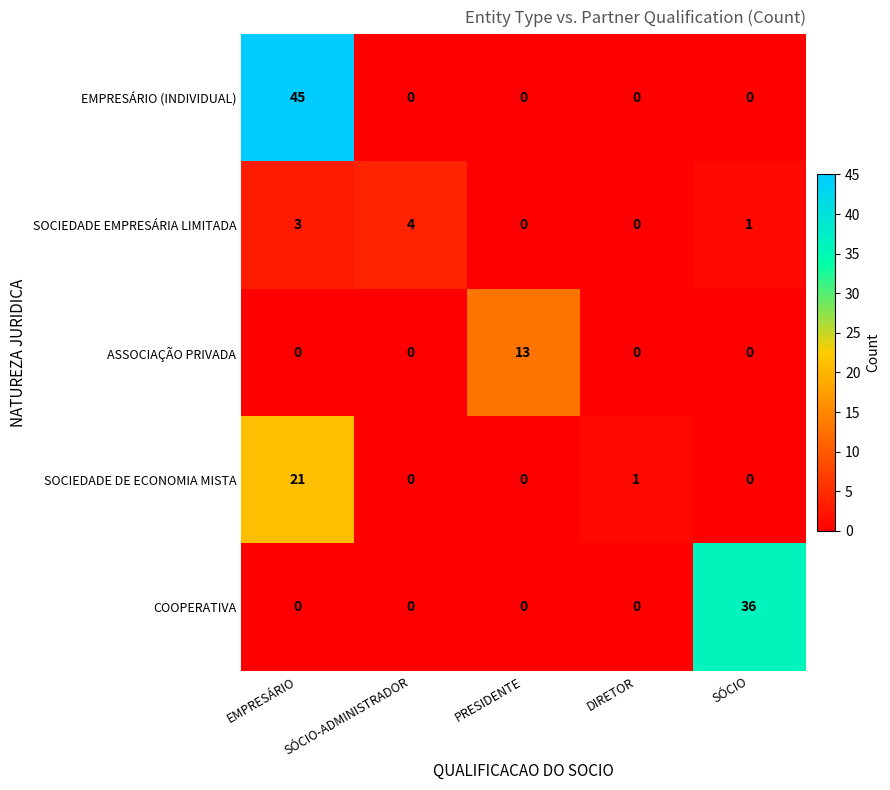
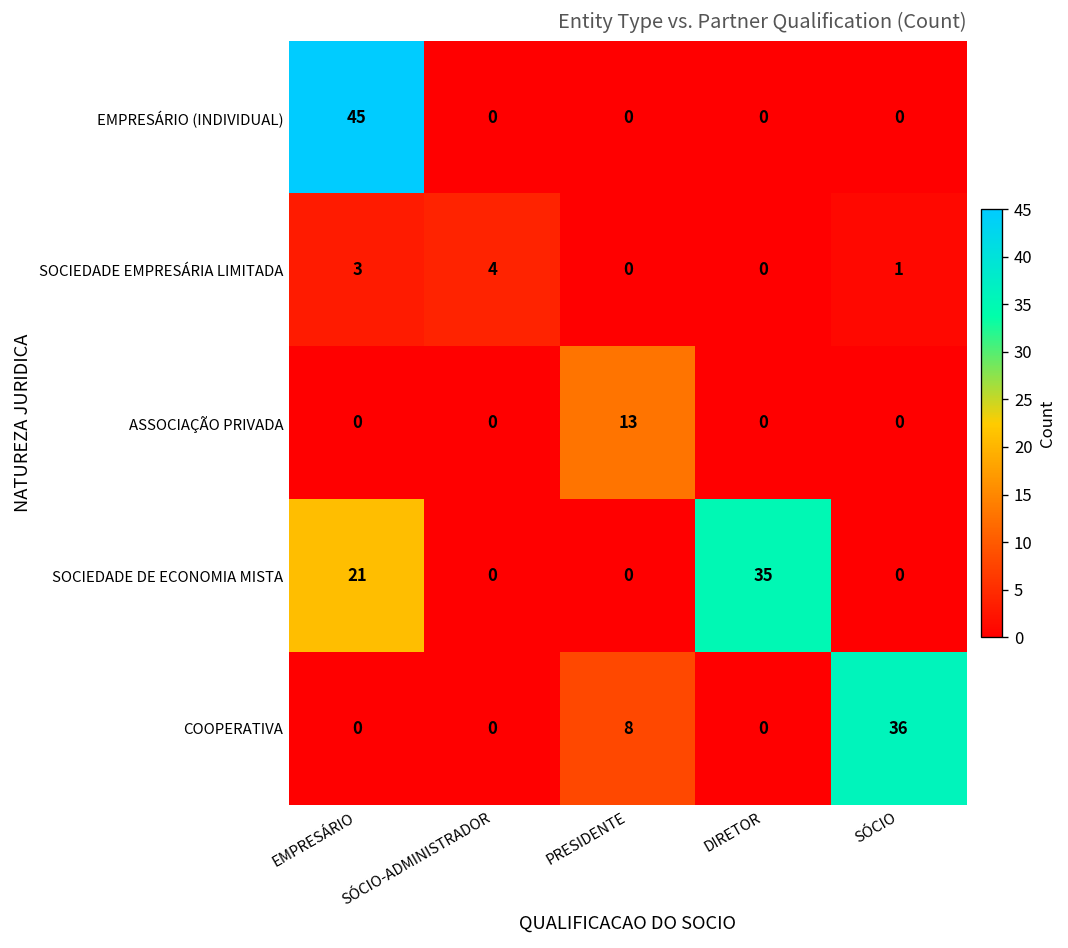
  {
    "EMPRESÁRIO (INDIVIDUAL)": {
      "EMPRESÁRIO": 45,
      "SÓCIO-ADMINISTRADOR": 0,
      "PRESIDENTE": 0,
      "DIRETOR": 0,
      "SÓCIO": 0
    },
    "SOCIEDADE EMPRESÁRIA LIMITADA": {
      "EMPRESÁRIO": 3,
      "SÓCIO-ADMINISTRADOR": 4,
      "PRESIDENTE": 0,
      "DIRETOR": 0,
      "SÓCIO": 1
    },
    "ASSOCIAÇÃO PRIVADA": {
      "EMPRESÁRIO": 0,
      "SÓCIO-ADMINISTRADOR": 0,
      "PRESIDENTE": 13,
      "DIRETOR": 0,
      "SÓCIO": 0
    },
    "SOCIEDADE DE ECONOMIA MISTA": {
      "EMPRESÁRIO": 21,
      "SÓCIO-ADMINISTRADOR": 0,
      "PRESIDENTE": 0,
-     "DIRETOR": 1,
+     "DIRETOR": 35,
      "SÓCIO": 0
    },
    "COOPERATIVA": {
      "EMPRESÁRIO": 0,
      "SÓCIO-ADMINISTRADOR": 0,
-     "PRESIDENTE": 0,
+     "PRESIDENTE": 8,
      "DIRETOR": 0,
      "SÓCIO": 36
    }
  }
